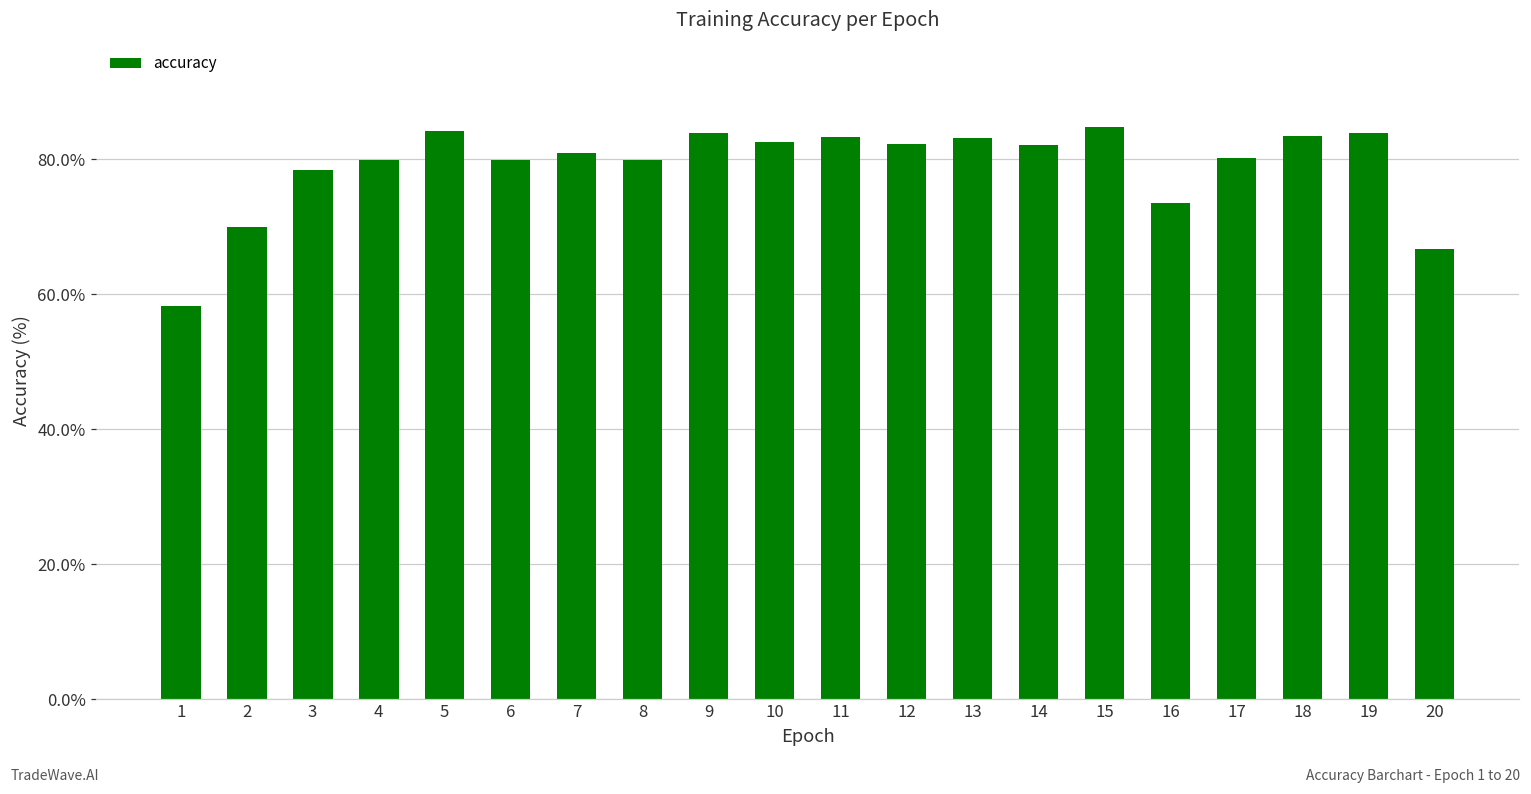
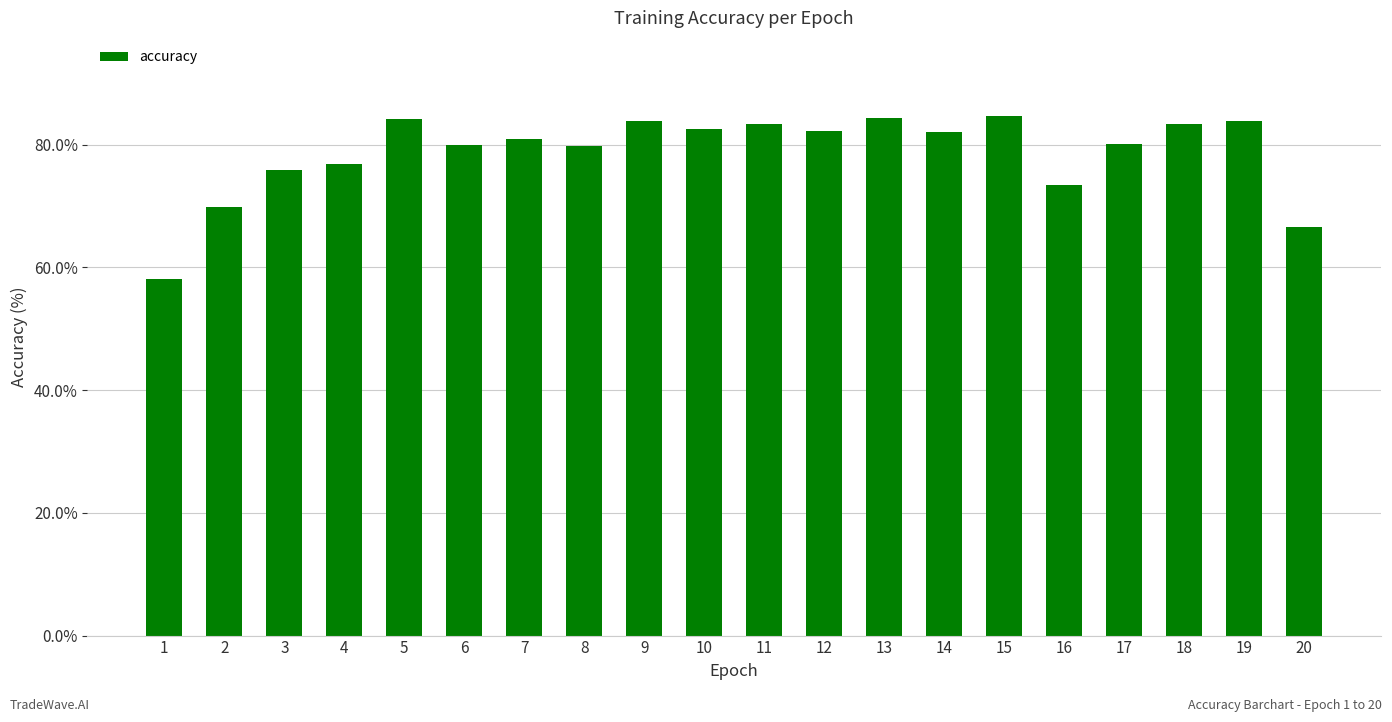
  {
    "1": "58%",
    "2": "70%",
-   "3": "78%",
-   "4": "80%",
+   "3": "76%",
+   "4": "77%",
    "5": "84%",
    "6": "80%",
    "7": "81%",
    "8": "80%",
    "9": "84%",
    "10": "83%",
    "11": "83%",
    "12": "82%",
-   "13": "83%",
+   "13": "84%",
    "14": "82%",
    "15": "85%",
    "16": "73%",
    "17": "80%",
    "18": "83%",
    "19": "84%",
    "20": "67%"
  }
